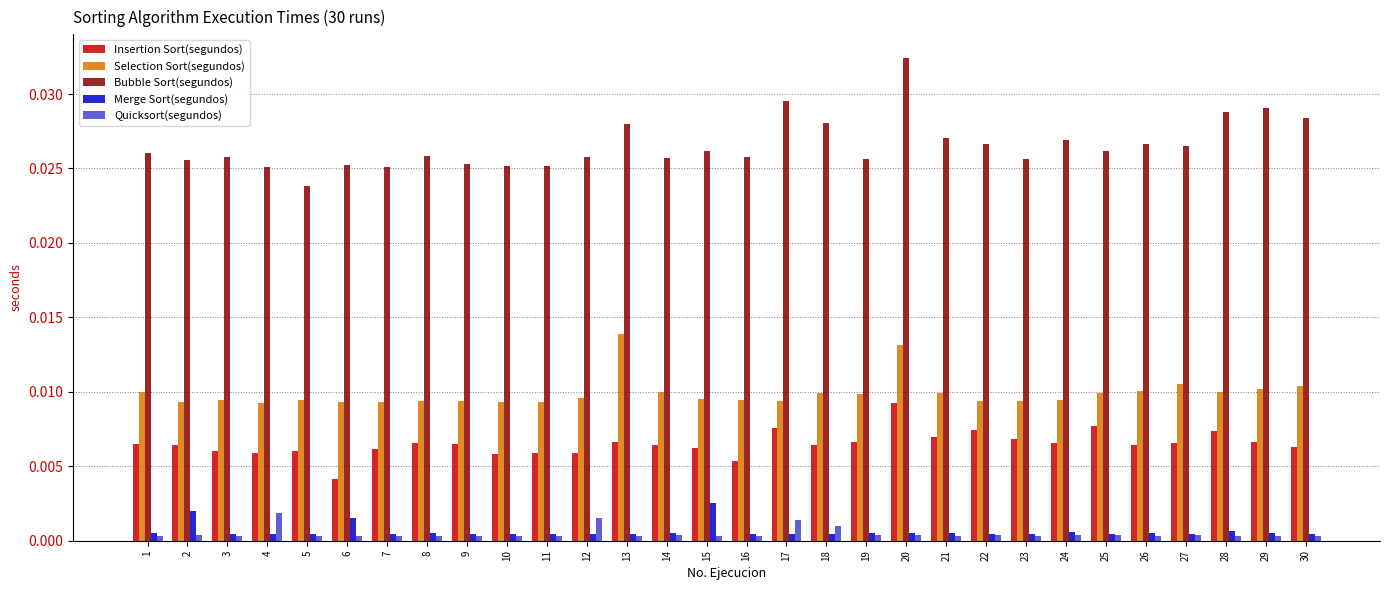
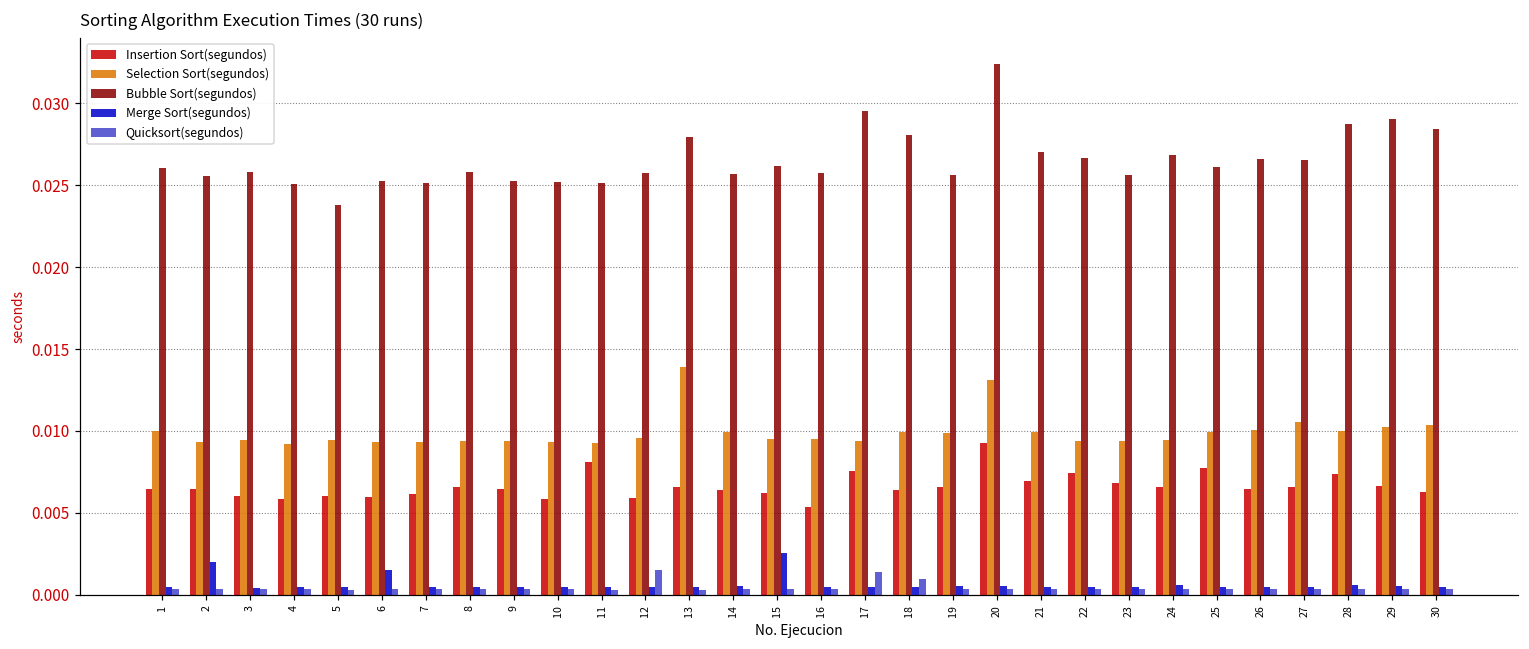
  {
    "Insertion Sort(segundos)": {
      "1": 0.0065,
      "2": 0.0064,
      "3": 0.0060,
      "4": 0.0059,
      "5": 0.0060,
-     "6": 0.0042,
+     "6": 0.0060,
      "7": 0.0061,
      "8": 0.0066,
      "9": 0.0065,
      "10": 0.0058,
-     "11": 0.0059,
+     "11": 0.0081,
      "12": 0.0059,
      "13": 0.0066,
      "14": 0.0064,
      "15": 0.0062,
      "16": 0.0054,
      "17": 0.0075,
      "18": 0.0064,
      "19": 0.0066,
      "20": 0.0093,
      "21": 0.0070,
      "22": 0.0075,
      "23": 0.0068,
      "24": 0.0066,
      "25": 0.0077,
      "26": 0.0064,
      "27": 0.0066,
      "28": 0.0074,
      "29": 0.0066,
      "30": 0.0063
    },
    "Selection Sort(segundos)": {
      "1": 0.0100,
      "2": 0.0093,
      "3": 0.0094,
      "4": 0.0092,
      "5": 0.0094,
      "6": 0.0093,
      "7": 0.0093,
      "8": 0.0094,
      "9": 0.0094,
      "10": 0.0093,
      "11": 0.0093,
      "12": 0.0096,
      "13": 0.0139,
      "14": 0.0100,
      "15": 0.0095,
      "16": 0.0095,
      "17": 0.0094,
      "18": 0.0099,
      "19": 0.0099,
      "20": 0.0131,
      "21": 0.0099,
      "22": 0.0094,
      "23": 0.0094,
      "24": 0.0095,
      "25": 0.0099,
      "26": 0.0101,
      "27": 0.0105,
      "28": 0.0100,
      "29": 0.0102,
      "30": 0.0104
    },
    "Bubble Sort(segundos)": {
      "1": 0.0260,
      "2": 0.0256,
      "3": 0.0258,
      "4": 0.0251,
      "5": 0.0238,
      "6": 0.0253,
      "7": 0.0251,
      "8": 0.0258,
      "9": 0.0253,
      "10": 0.0252,
      "11": 0.0251,
      "12": 0.0258,
      "13": 0.0280,
      "14": 0.0257,
      "15": 0.0262,
      "16": 0.0257,
      "17": 0.0295,
      "18": 0.0280,
      "19": 0.0256,
      "20": 0.0324,
      "21": 0.0270,
      "22": 0.0267,
      "23": 0.0256,
      "24": 0.0269,
      "25": 0.0261,
      "26": 0.0266,
      "27": 0.0265,
      "28": 0.0288,
      "29": 0.0291,
      "30": 0.0284
    },
    "Merge Sort(segundos)": {
      "1": 0.0005,
      "2": 0.0020,
      "3": 0.0004,
      "4": 0.0005,
      "5": 0.0005,
      "6": 0.0015,
      "7": 0.0005,
      "8": 0.0005,
      "9": 0.0005,
      "10": 0.0005,
      "11": 0.0005,
      "12": 0.0005,
      "13": 0.0005,
      "14": 0.0005,
      "15": 0.0025,
      "16": 0.0005,
      "17": 0.0005,
      "18": 0.0005,
      "19": 0.0005,
      "20": 0.0005,
      "21": 0.0005,
      "22": 0.0005,
      "23": 0.0005,
      "24": 0.0006,
      "25": 0.0005,
      "26": 0.0005,
      "27": 0.0005,
      "28": 0.0006,
      "29": 0.0005,
      "30": 0.0005
    },
    "Quicksort(segundos)": {
      "1": 0.0003,
      "2": 0.0004,
      "3": 0.0003,
-     "4": 0.0018,
+     "4": 0.0003,
      "5": 0.0003,
      "6": 0.0003,
      "7": 0.0003,
      "8": 0.0003,
      "9": 0.0003,
      "10": 0.0003,
      "11": 0.0003,
      "12": 0.0015,
      "13": 0.0003,
      "14": 0.0004,
      "15": 0.0003,
      "16": 0.0003,
      "17": 0.0014,
      "18": 0.0010,
      "19": 0.0004,
      "20": 0.0004,
      "21": 0.0003,
      "22": 0.0004,
      "23": 0.0003,
      "24": 0.0004,
      "25": 0.0004,
      "26": 0.0003,
      "27": 0.0004,
      "28": 0.0003,
      "29": 0.0003,
      "30": 0.0003
    }
  }
